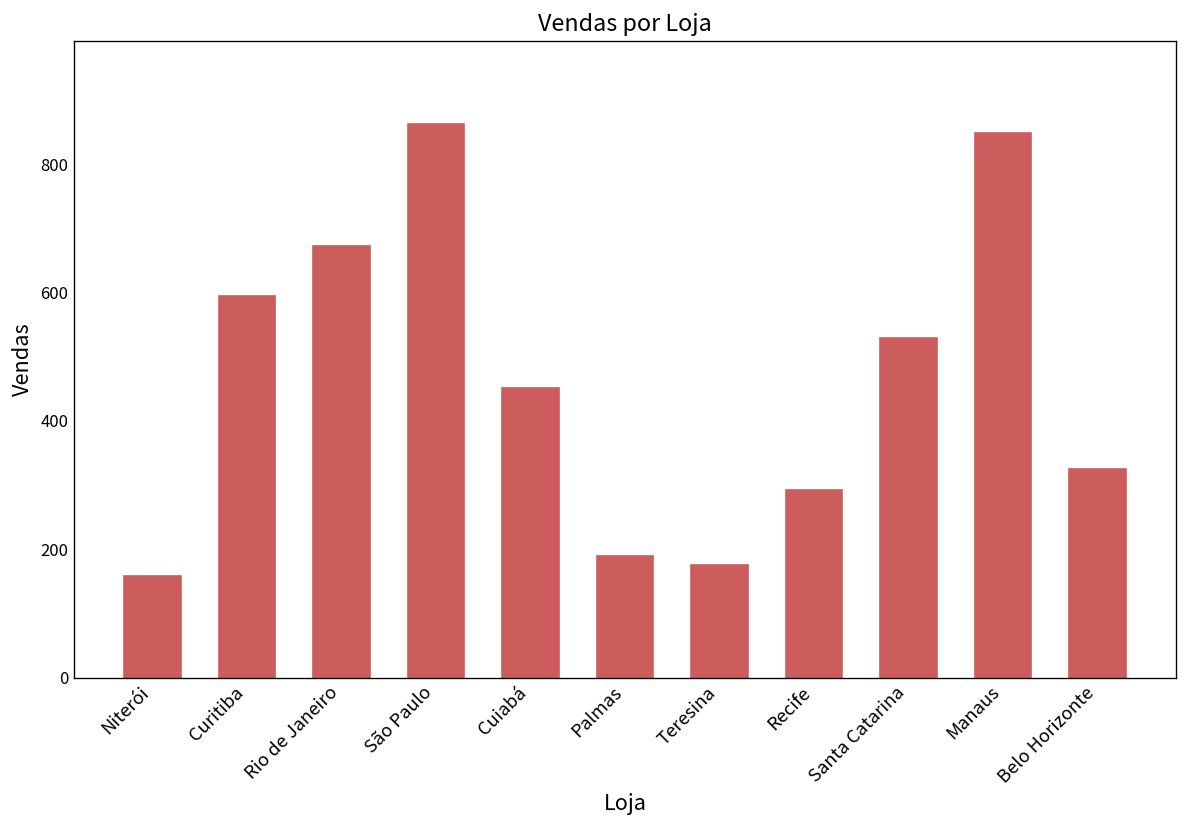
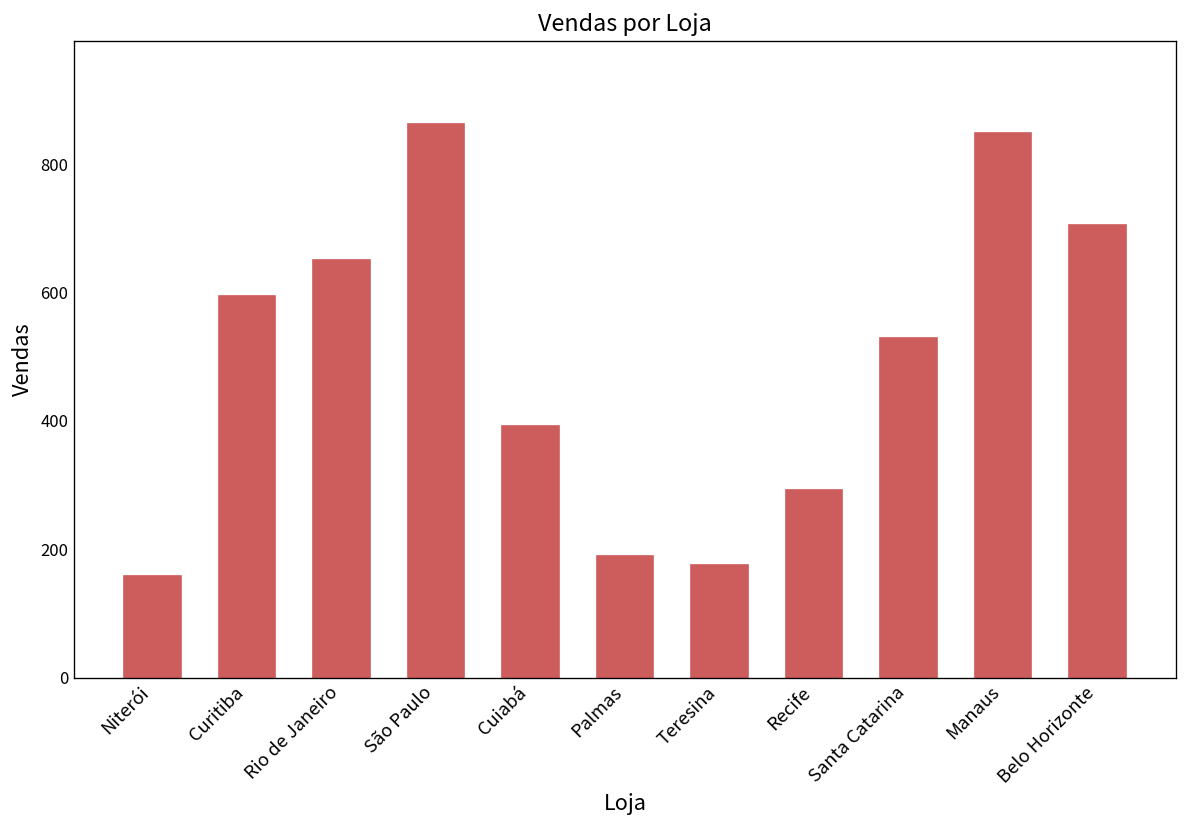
  {
    "Niterói": 160,
    "Curitiba": 590,
-   "Rio de Janeiro": 670,
+   "Rio de Janeiro": 650,
    "São Paulo": 860,
-   "Cuiabá": 450,
+   "Cuiabá": 390,
    "Palmas": 190,
    "Teresina": 180,
    "Recife": 290,
    "Santa Catarina": 530,
    "Manaus": 850,
-   "Belo Horizonte": 330
+   "Belo Horizonte": 710
  }
